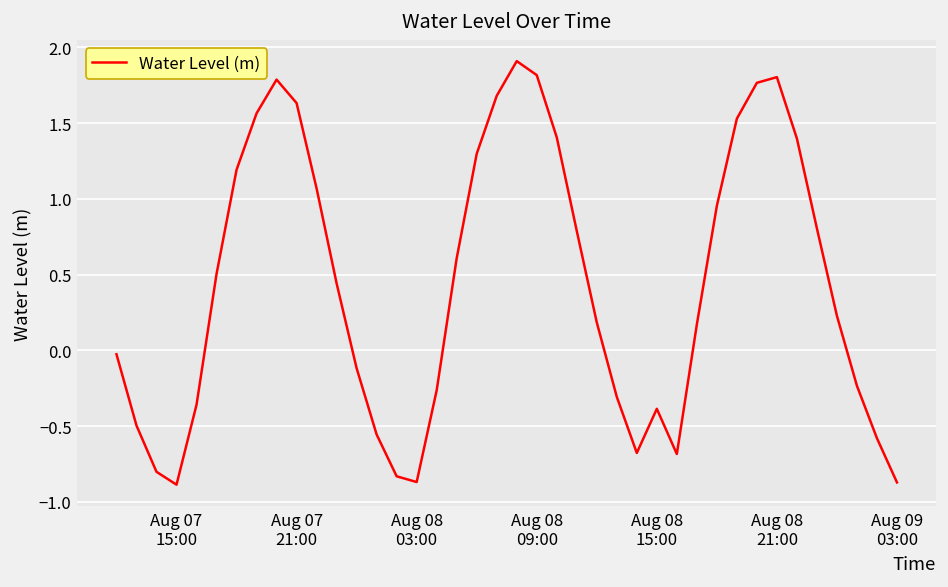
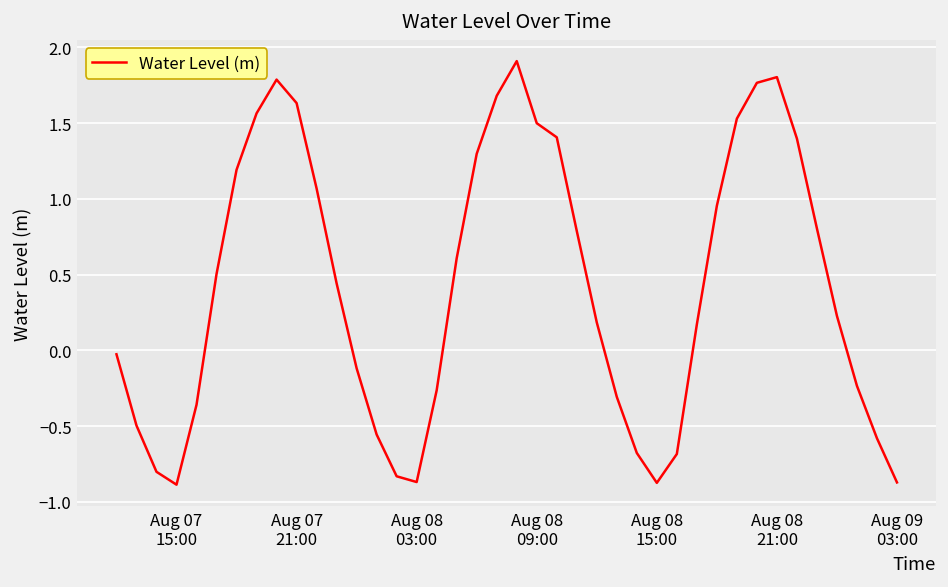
  {
    "Aug 07 15:00": -0.89,
    "Aug 07 21:00": 1.63,
    "Aug 08 03:00": -0.87,
-   "Aug 08 09:00": 1.82,
-   "Aug 08 15:00": -0.39,
+   "Aug 08 09:00": 1.50,
+   "Aug 08 15:00": -0.87,
    "Aug 08 21:00": 1.80,
    "Aug 09 03:00": -0.87
  }
